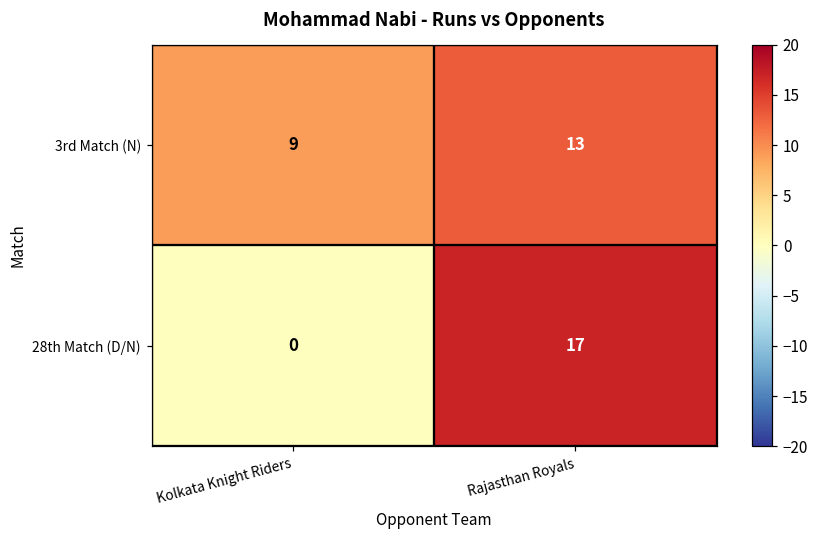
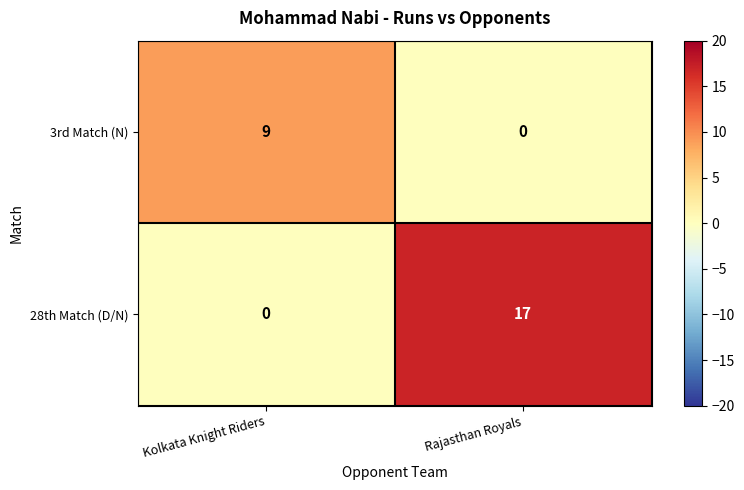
  {
    "3rd Match (N)": {
      "Kolkata Knight Riders": 9,
-     "Rajasthan Royals": 13
+     "Rajasthan Royals": 0
    },
    "28th Match (D/N)": {
      "Kolkata Knight Riders": 0,
      "Rajasthan Royals": 17
    }
  }
